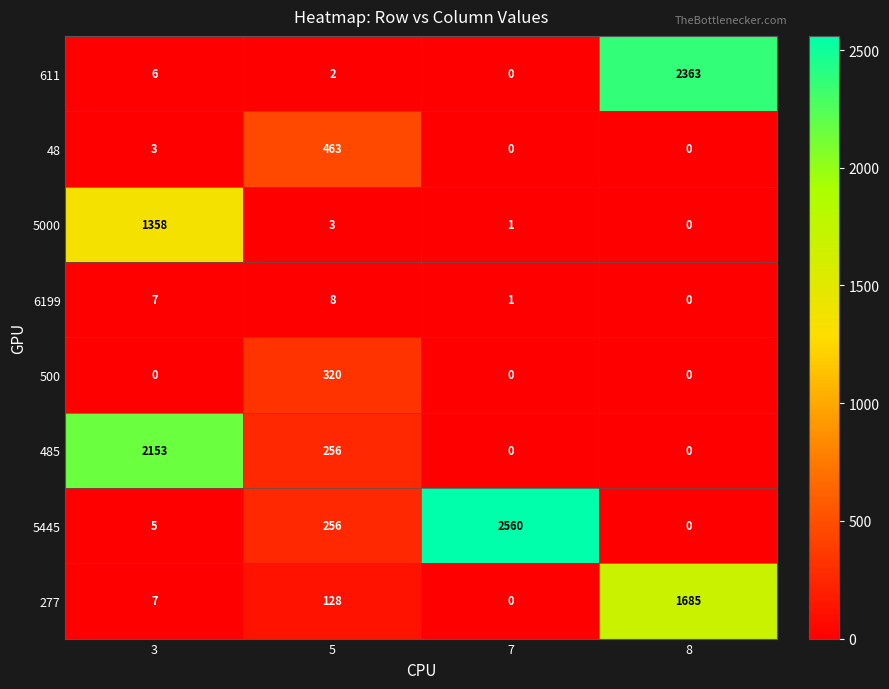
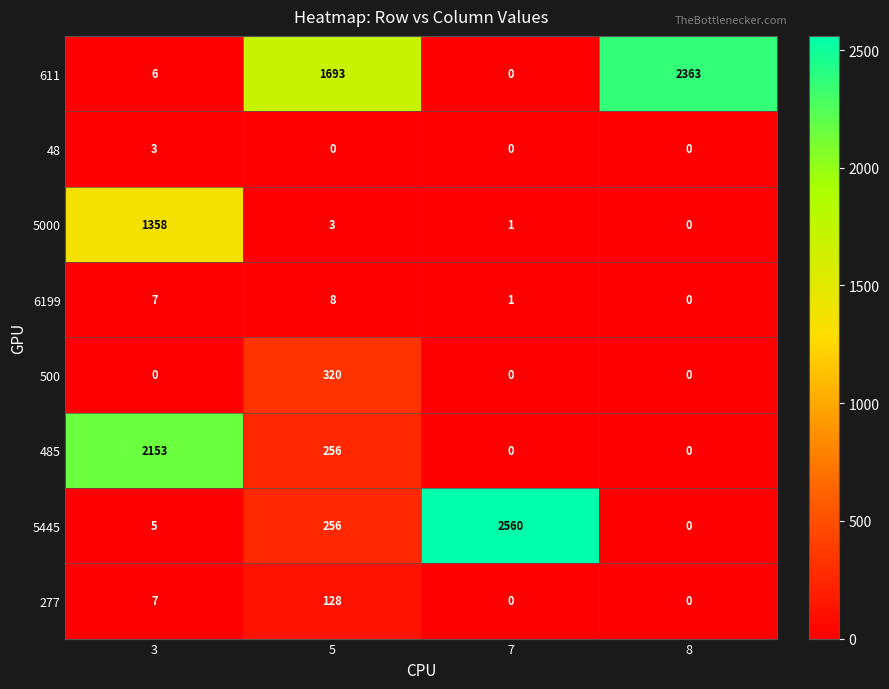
  {
    "611": {
      "3": 6,
-     "5": 2,
+     "5": 1693,
      "7": 0,
      "8": 2363
    },
    "48": {
      "3": 3,
-     "5": 463,
+     "5": 0,
      "7": 0,
      "8": 0
    },
    "5000": {
      "3": 1358,
      "5": 3,
      "7": 1,
      "8": 0
    },
    "6199": {
      "3": 7,
      "5": 8,
      "7": 1,
      "8": 0
    },
    "500": {
      "3": 0,
      "5": 320,
      "7": 0,
      "8": 0
    },
    "485": {
      "3": 2153,
      "5": 256,
      "7": 0,
      "8": 0
    },
    "5445": {
      "3": 5,
      "5": 256,
      "7": 2560,
      "8": 0
    },
    "277": {
      "3": 7,
      "5": 128,
      "7": 0,
-     "8": 1685
+     "8": 0
    }
  }
